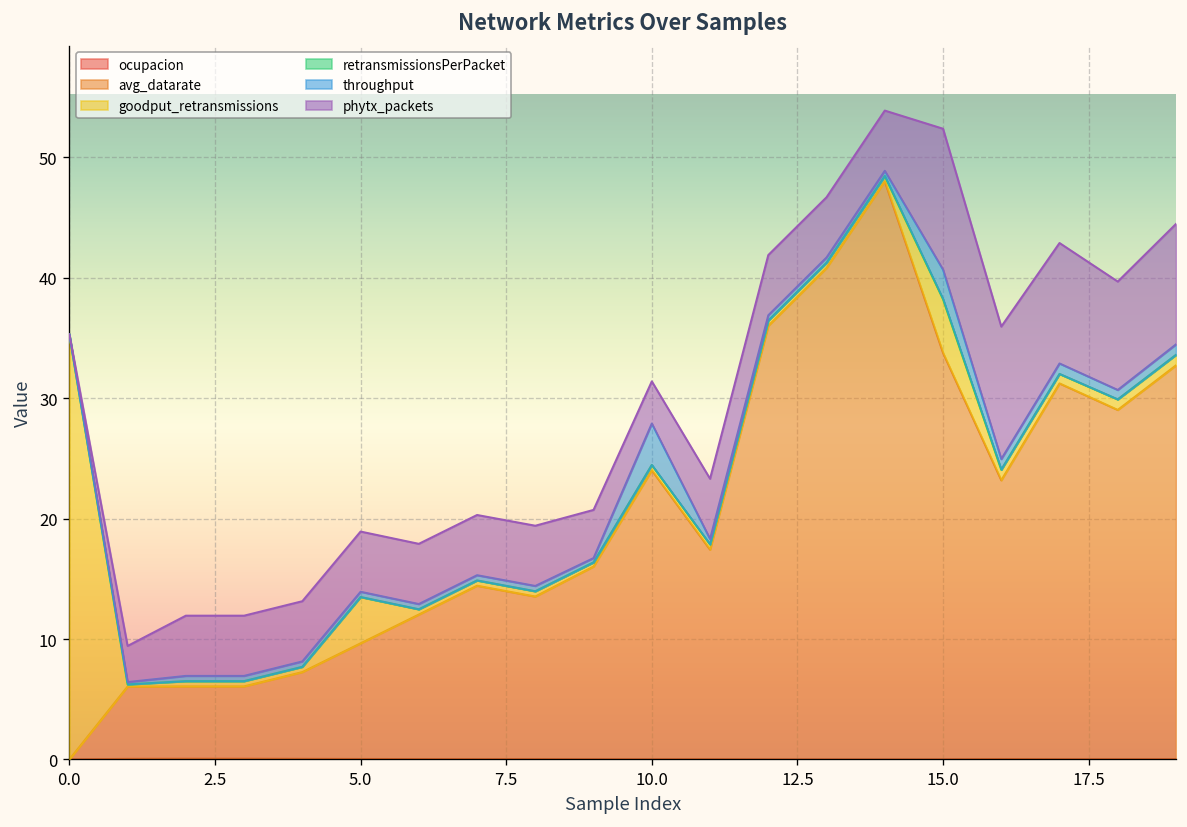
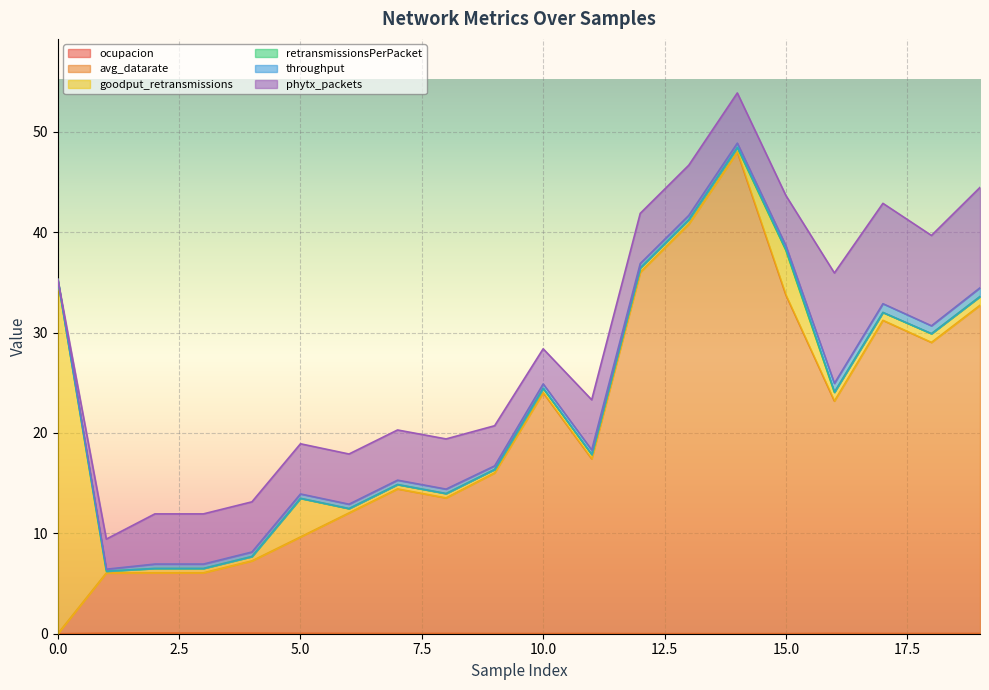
  {
    "throughput": {
      "5.0": 0.4,
-     "10.0": 3.4,
-     "15.0": 2.4
+     "10.0": 0.4,
+     "15.0": 0.4
    },
    "phytx_packets": {
      "5.0": 5.0,
      "10.0": 3.5,
-     "15.0": 11.7
+     "15.0": 5.0
    }
  }
